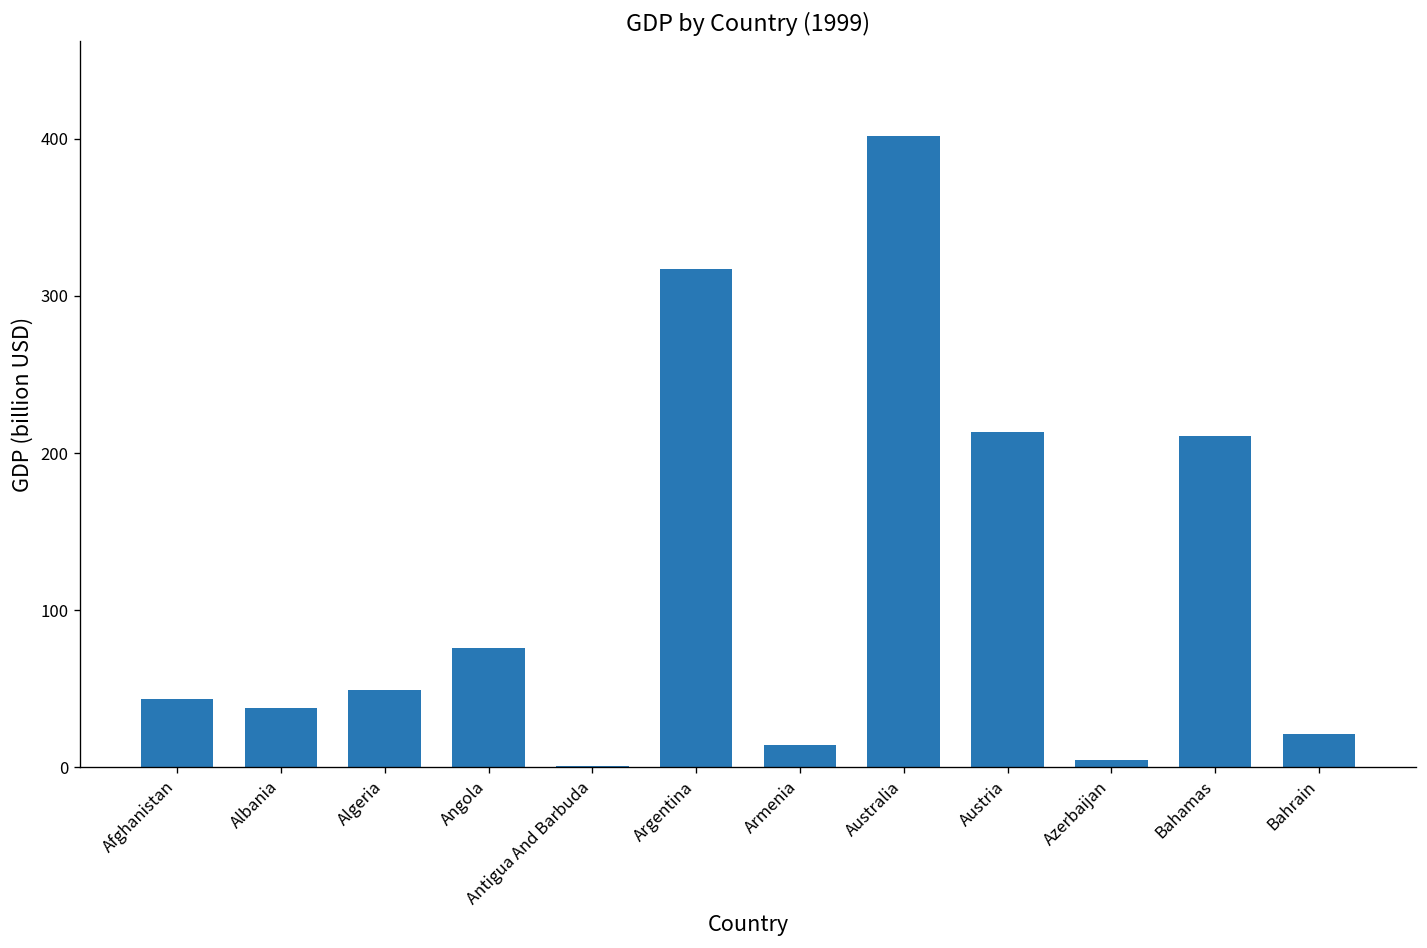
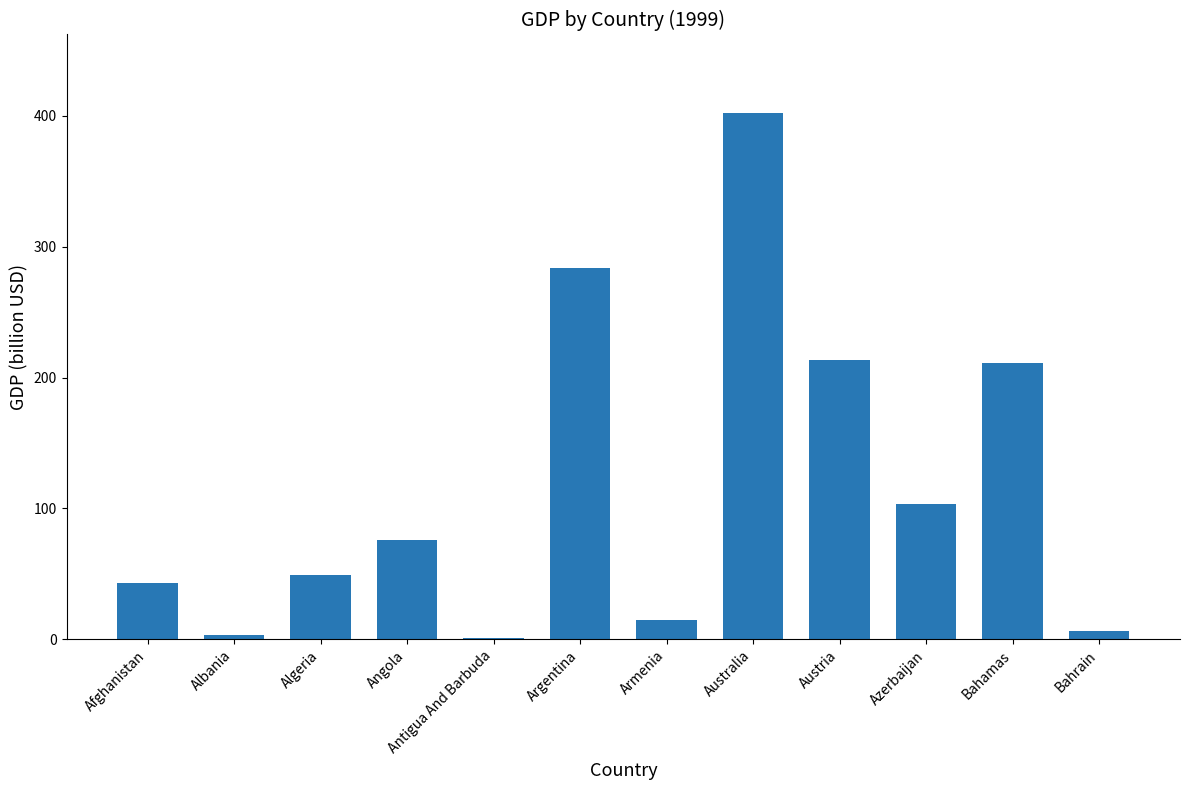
  {
    "Afghanistan": 43,
-   "Albania": 38,
+   "Albania": 3,
    "Algeria": 49,
    "Angola": 76,
-   "Argentina": 317,
+   "Argentina": 284,
    "Armenia": 14,
    "Australia": 402,
    "Austria": 213,
-   "Azerbaijan": 5,
+   "Azerbaijan": 103,
    "Bahamas": 211,
-   "Bahrain": 21
+   "Bahrain": 7
  }
